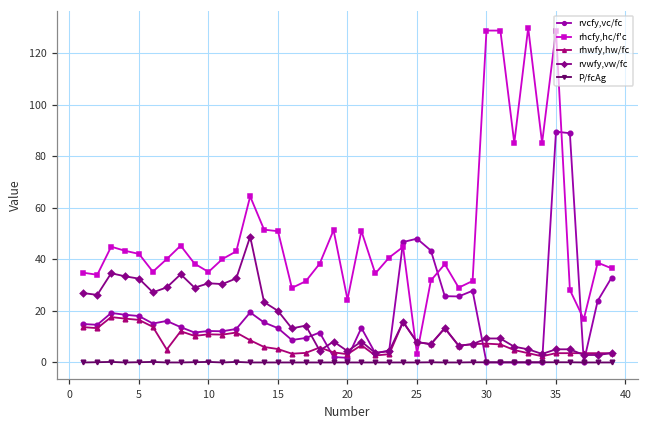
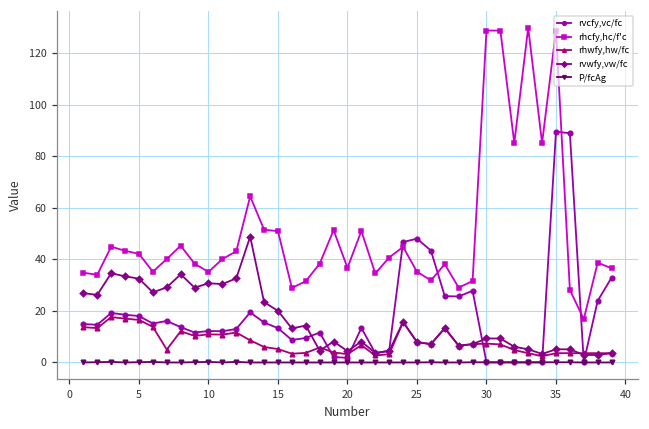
  {
    "rhcfy,hc/f'c": {
      "5": 42,
      "10": 35,
      "15": 51,
-     "20": 24,
-     "25": 3,
+     "20": 37,
+     "25": 35,
      "30": 129
    }
  }
